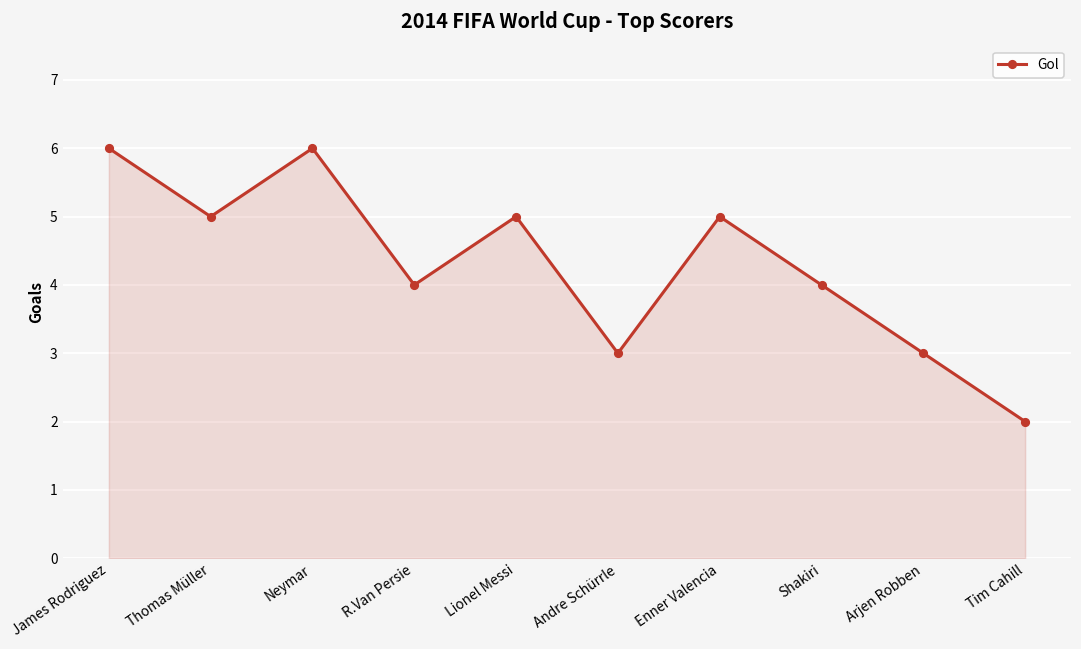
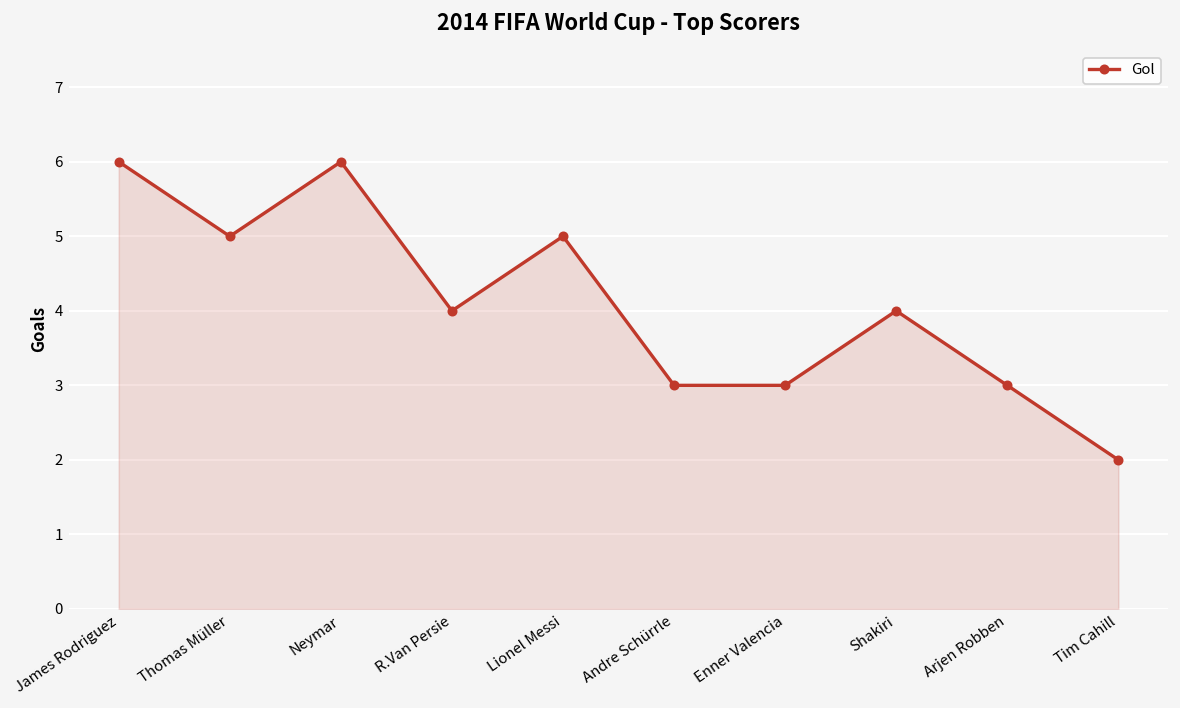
  {
    "James Rodriguez": 6,
    "Thomas Müller": 5,
    "Neymar": 6,
    "R.Van Persie": 4,
    "Lionel Messi": 5,
    "Andre Schürrle": 3,
-   "Enner Valencia": 5,
+   "Enner Valencia": 3,
    "Shakiri": 4,
    "Arjen Robben": 3,
    "Tim Cahill": 2
  }
